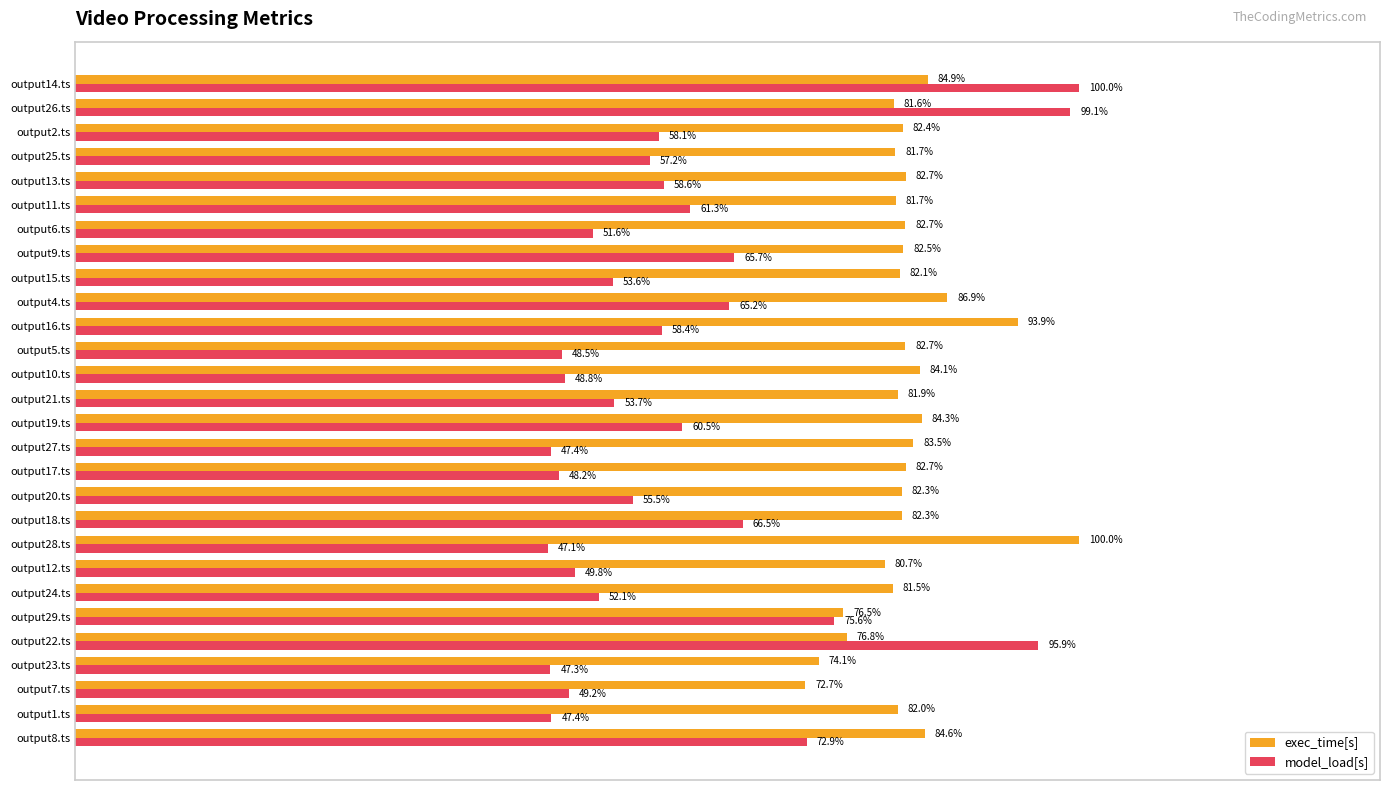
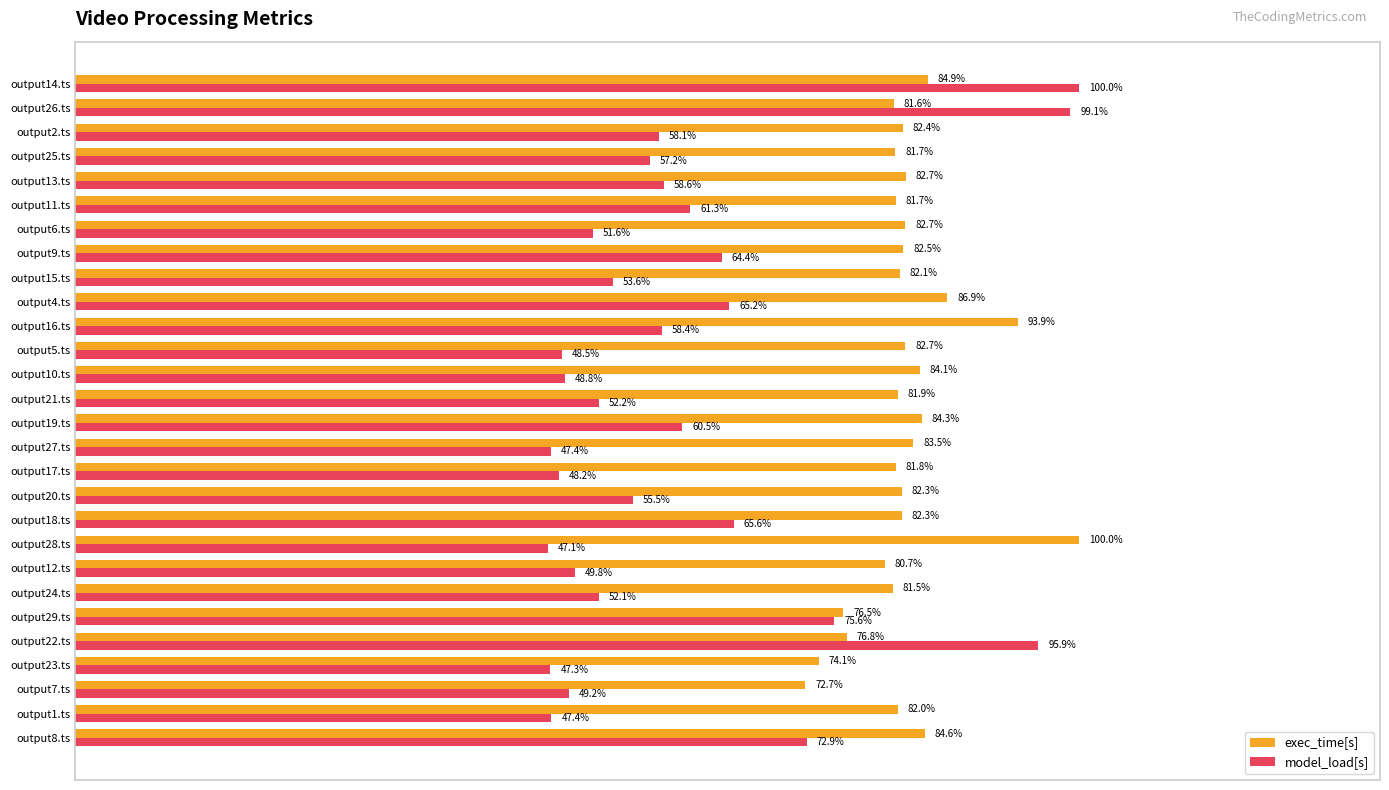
  {
    "exec_time[s]": {
      "output14.ts": "84.9%",
      "output26.ts": "81.6%",
      "output2.ts": "82.4%",
      "output25.ts": "81.7%",
      "output13.ts": "82.7%",
      "output11.ts": "81.7%",
      "output6.ts": "82.7%",
      "output9.ts": "82.5%",
      "output15.ts": "82.1%",
      "output4.ts": "86.9%",
      "output16.ts": "93.9%",
      "output5.ts": "82.7%",
      "output10.ts": "84.1%",
      "output21.ts": "81.9%",
      "output19.ts": "84.3%",
      "output27.ts": "83.5%",
-     "output17.ts": "82.7%",
+     "output17.ts": "81.8%",
      "output20.ts": "82.3%",
      "output18.ts": "82.3%",
      "output28.ts": "100.0%",
      "output12.ts": "80.7%",
      "output24.ts": "81.5%",
      "output29.ts": "76.5%",
      "output22.ts": "76.8%",
      "output23.ts": "74.1%",
      "output7.ts": "72.7%",
      "output1.ts": "82.0%",
      "output8.ts": "84.6%"
    },
    "model_load[s]": {
      "output14.ts": "100.0%",
      "output26.ts": "99.1%",
      "output2.ts": "58.1%",
      "output25.ts": "57.2%",
      "output13.ts": "58.6%",
      "output11.ts": "61.3%",
      "output6.ts": "51.6%",
-     "output9.ts": "65.7%",
+     "output9.ts": "64.4%",
      "output15.ts": "53.6%",
      "output4.ts": "65.2%",
      "output16.ts": "58.4%",
      "output5.ts": "48.5%",
      "output10.ts": "48.8%",
-     "output21.ts": "53.7%",
+     "output21.ts": "52.2%",
      "output19.ts": "60.5%",
      "output27.ts": "47.4%",
      "output17.ts": "48.2%",
      "output20.ts": "55.5%",
-     "output18.ts": "66.5%",
+     "output18.ts": "65.6%",
      "output28.ts": "47.1%",
      "output12.ts": "49.8%",
      "output24.ts": "52.1%",
      "output29.ts": "75.6%",
      "output22.ts": "95.9%",
      "output23.ts": "47.3%",
      "output7.ts": "49.2%",
      "output1.ts": "47.4%",
      "output8.ts": "72.9%"
    }
  }
